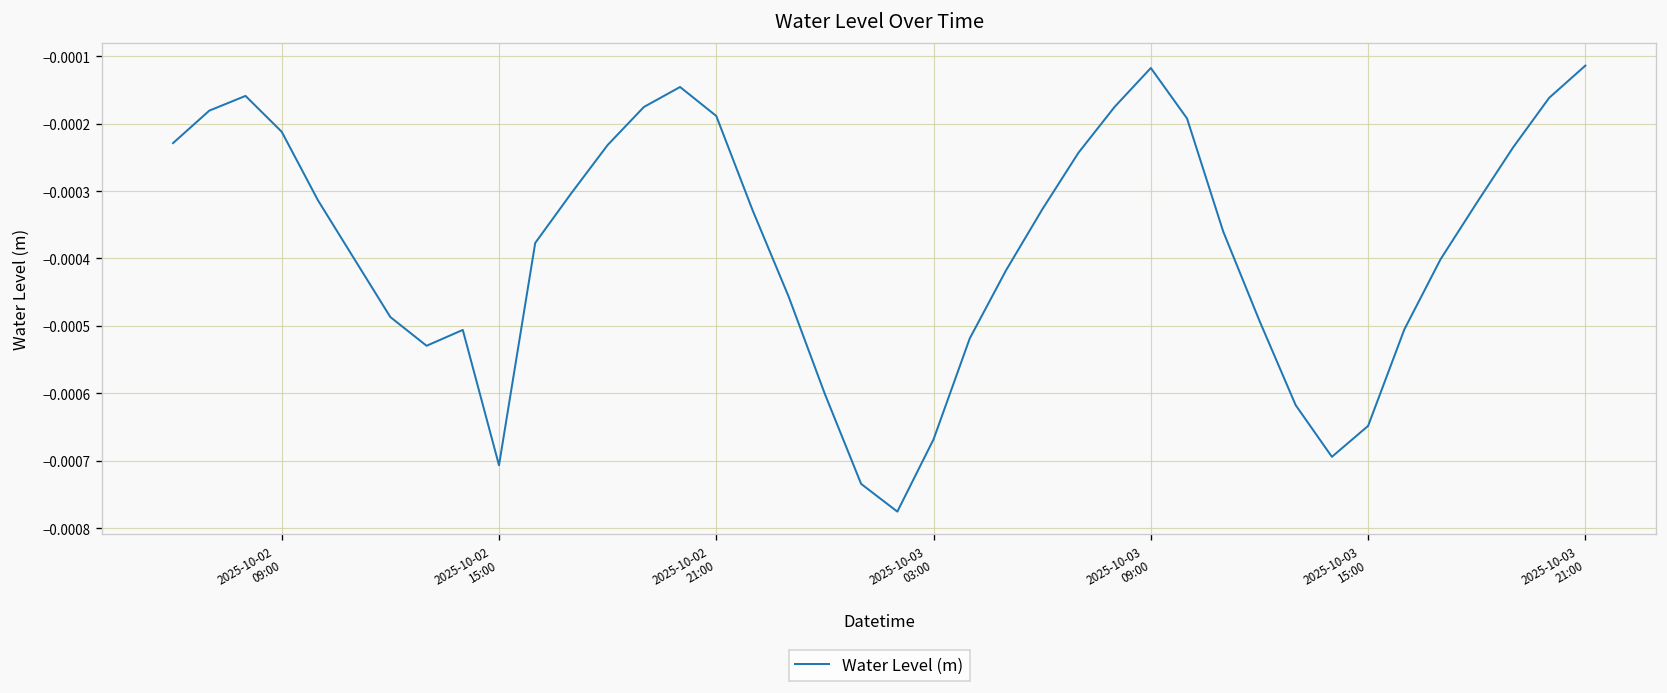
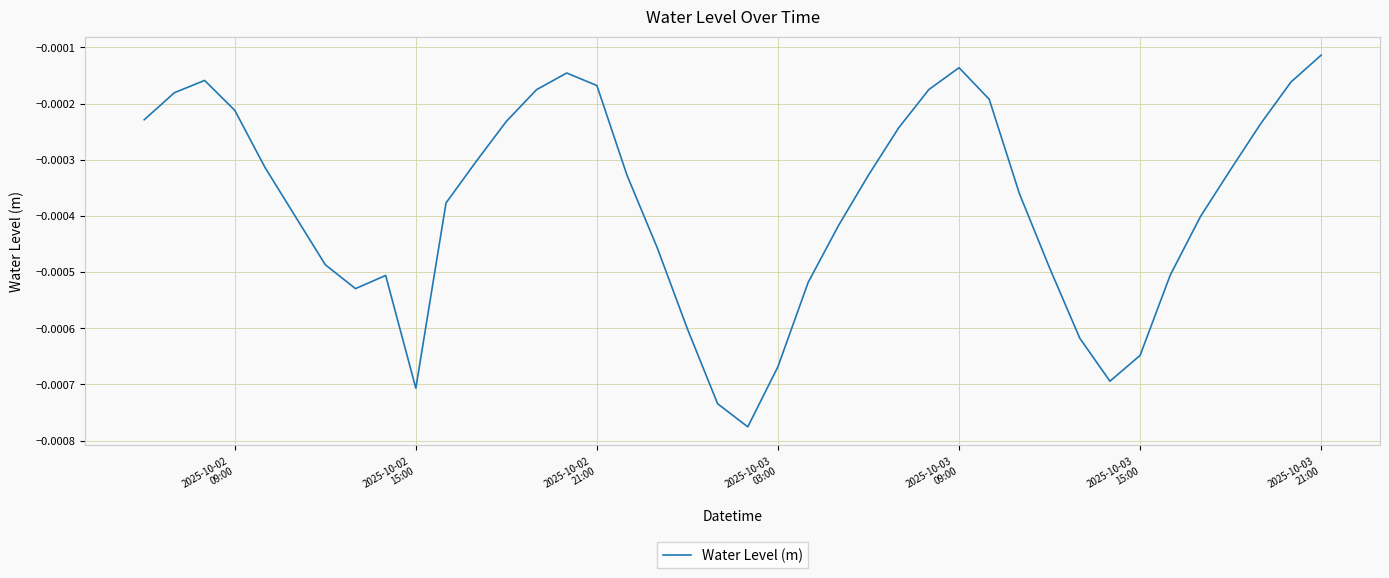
  {
    "2025-10-02 09:00": -0.00021,
    "2025-10-02 15:00": -0.00071,
-   "2025-10-02 21:00": -0.00019,
+   "2025-10-02 21:00": -0.00017,
    "2025-10-03 03:00": -0.00067,
-   "2025-10-03 09:00": -0.00012,
+   "2025-10-03 09:00": -0.00014,
    "2025-10-03 15:00": -0.00065,
    "2025-10-03 21:00": -0.00011
  }
